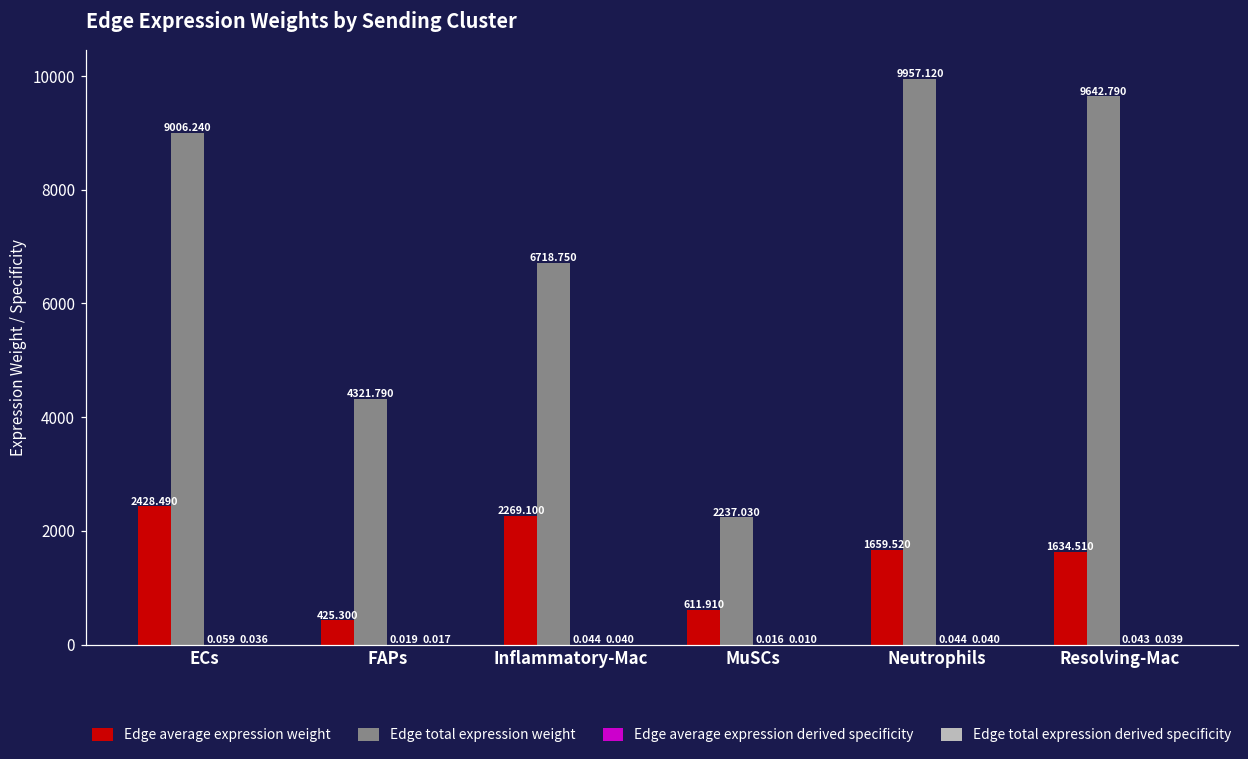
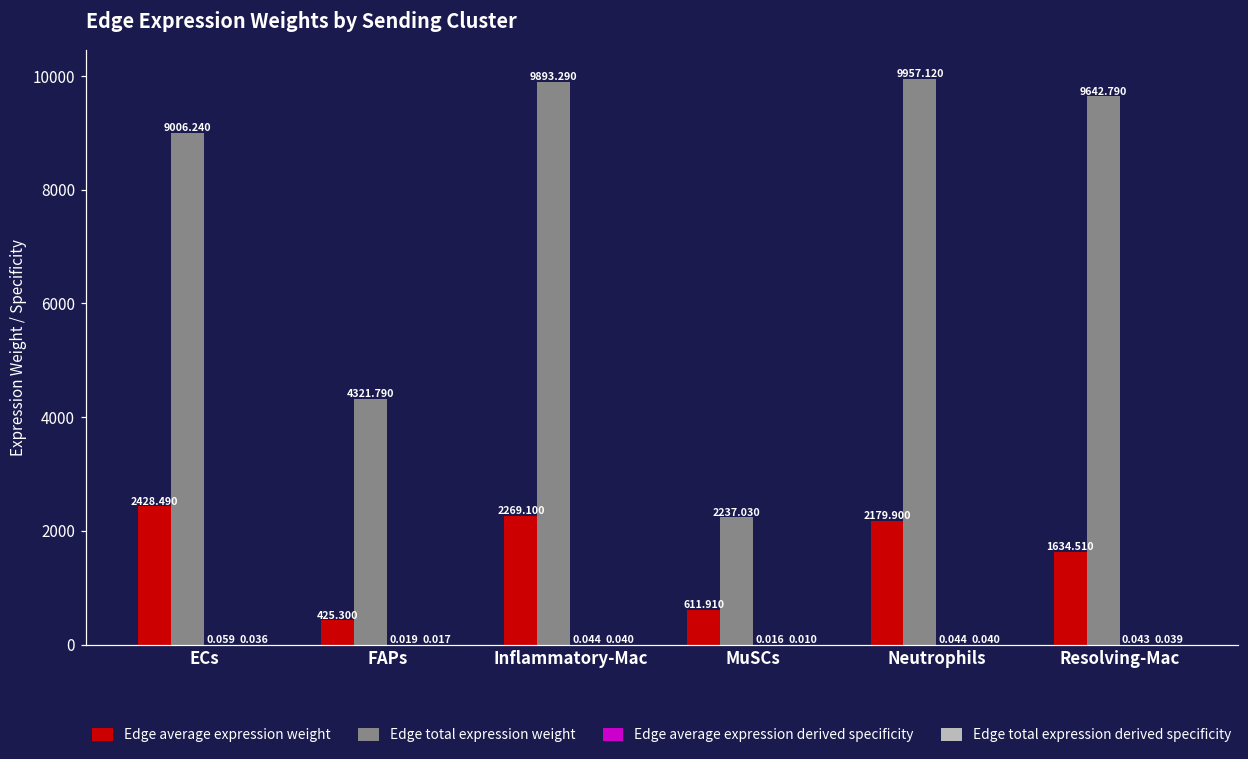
  {
    "Edge average expression weight": {
      "ECs": 2428.490,
      "FAPs": 425.300,
      "Inflammatory-Mac": 2269.100,
      "MuSCs": 611.910,
-     "Neutrophils": 1659.520,
+     "Neutrophils": 2179.900,
      "Resolving-Mac": 1634.510
    },
    "Edge total expression weight": {
      "ECs": 9006.240,
      "FAPs": 4321.790,
-     "Inflammatory-Mac": 6718.750,
+     "Inflammatory-Mac": 9893.290,
      "MuSCs": 2237.030,
      "Neutrophils": 9957.120,
      "Resolving-Mac": 9642.790
    },
    "Edge average expression derived specificity": {
      "ECs": 0.059,
      "FAPs": 0.019,
      "Inflammatory-Mac": 0.044,
      "MuSCs": 0.016,
      "Neutrophils": 0.044,
      "Resolving-Mac": 0.043
    },
    "Edge total expression derived specificity": {
      "ECs": 0.036,
      "FAPs": 0.017,
      "Inflammatory-Mac": 0.040,
      "MuSCs": 0.010,
      "Neutrophils": 0.040,
      "Resolving-Mac": 0.039
    }
  }
